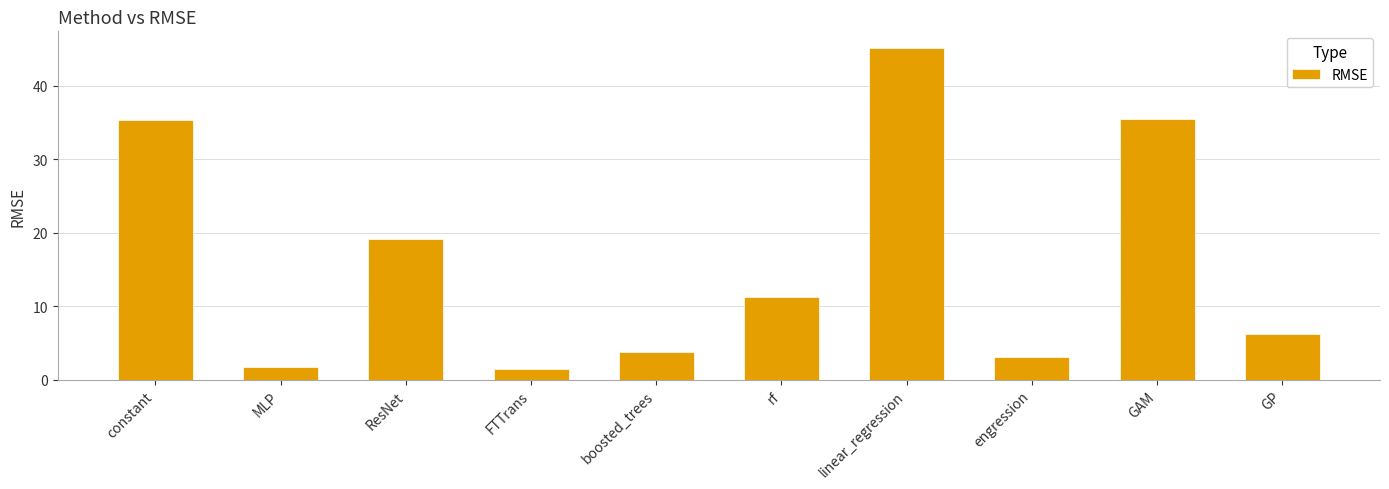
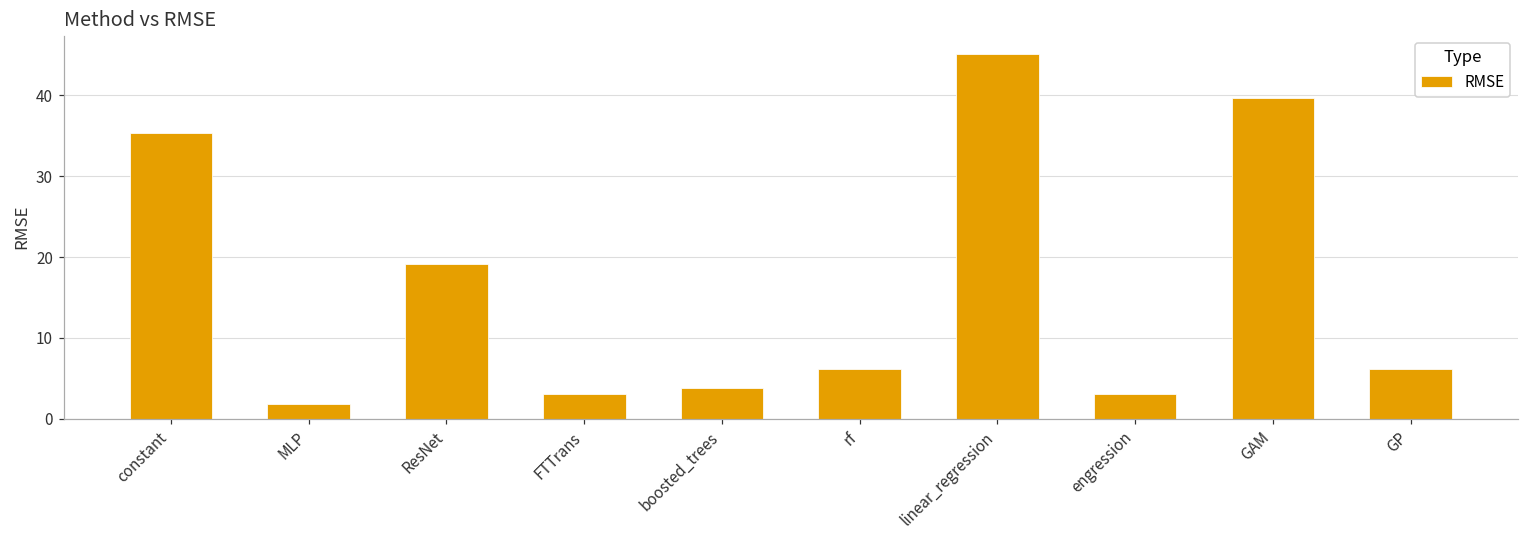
  {
    "constant": 35,
    "MLP": 2,
    "ResNet": 19,
-   "FTTrans": 1,
+   "FTTrans": 3,
    "boosted_trees": 4,
-   "rf": 11,
+   "rf": 6,
    "linear_regression": 45,
    "engression": 3,
-   "GAM": 35,
+   "GAM": 40,
    "GP": 6
  }
